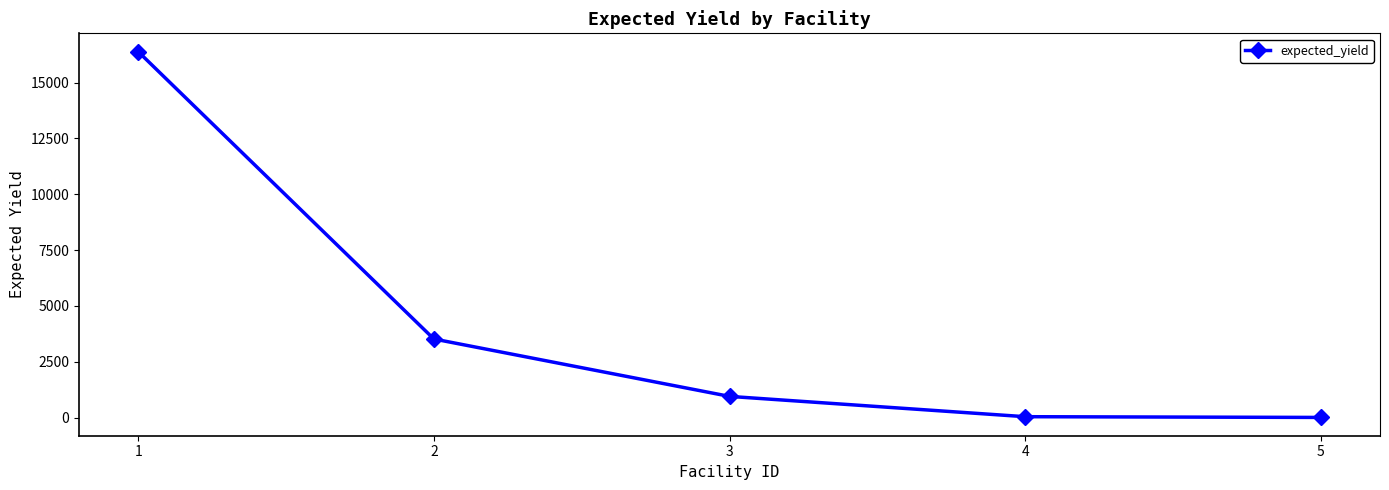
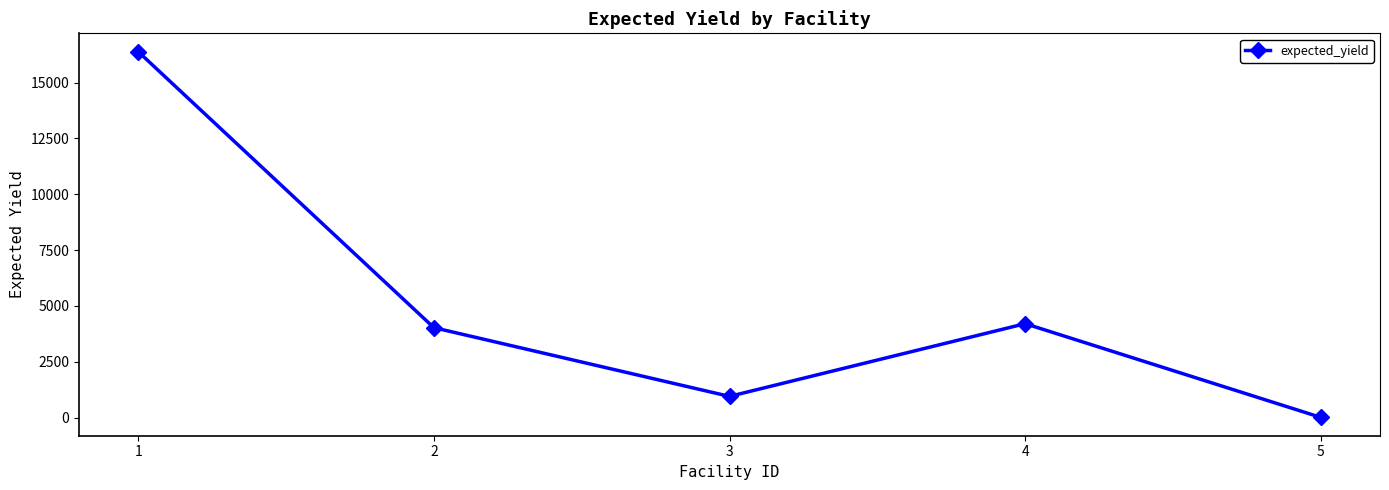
  {
    "1": 16400,
-   "2": 3500,
+   "2": 4000,
    "3": 1000,
-   "4": 0,
+   "4": 4200,
    "5": 0
  }
